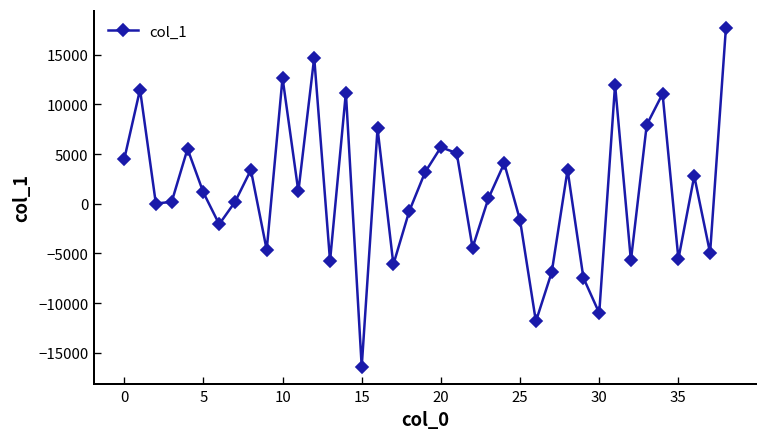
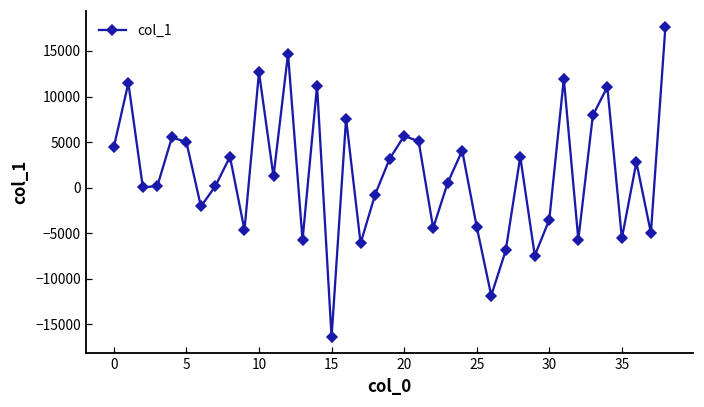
  {
    "0": 4000,
-   "5": 1000,
+   "5": 5000,
    "10": 13000,
    "15": -16000,
    "20": 6000,
-   "25": -2000,
-   "30": -11000,
+   "25": -4000,
+   "30": -4000,
    "35": -6000
  }
